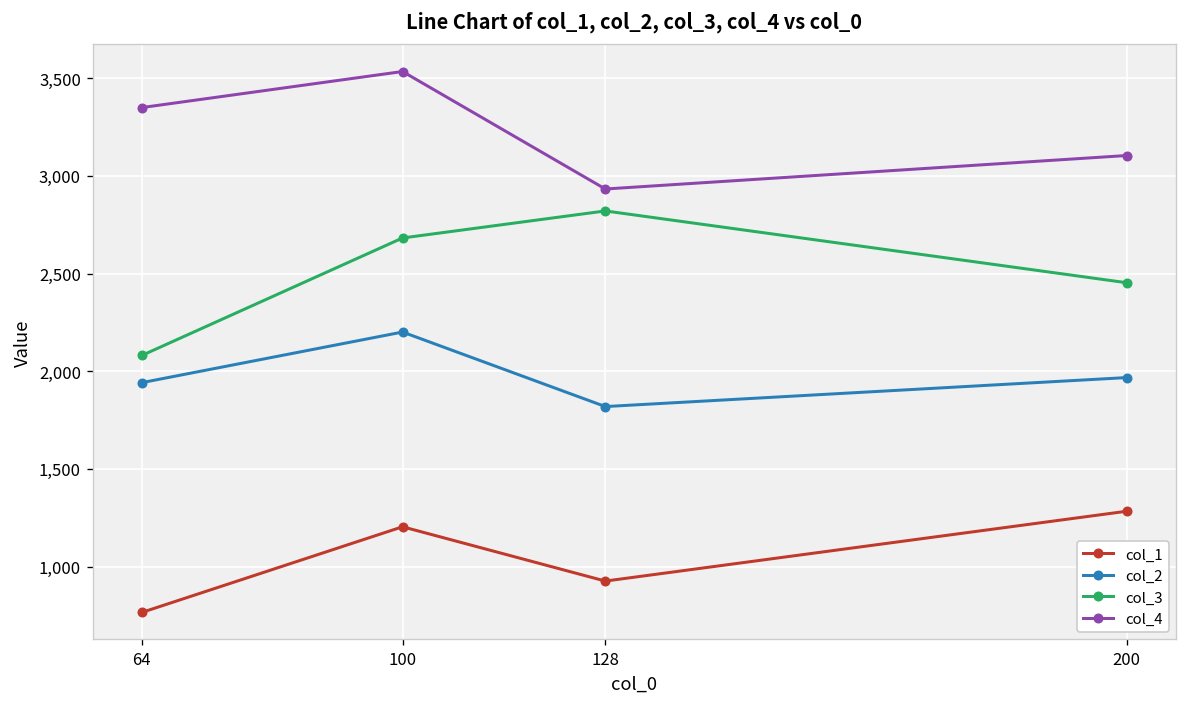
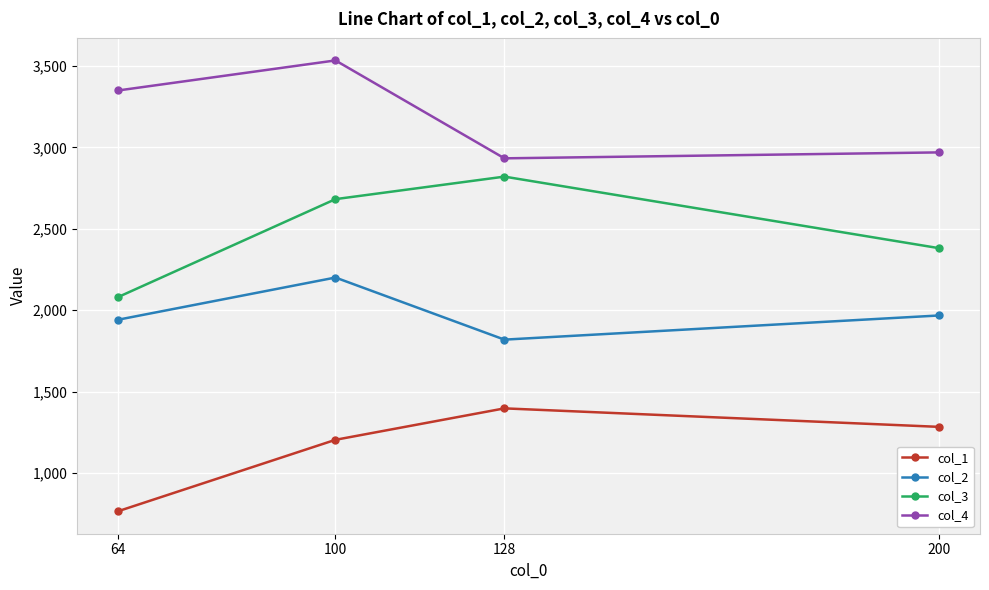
  {
    "col_1": {
      "64": "770",
      "100": "1,200",
-     "128": "930",
+     "128": "1,400",
      "200": "1,280"
    },
    "col_2": {
      "64": "1,940",
      "100": "2,200",
      "128": "1,820",
      "200": "1,970"
    },
    "col_3": {
      "64": "2,080",
      "100": "2,680",
      "128": "2,820",
-     "200": "2,450"
+     "200": "2,380"
    },
    "col_4": {
      "64": "3,350",
      "100": "3,530",
      "128": "2,930",
-     "200": "3,100"
+     "200": "2,970"
    }
  }
